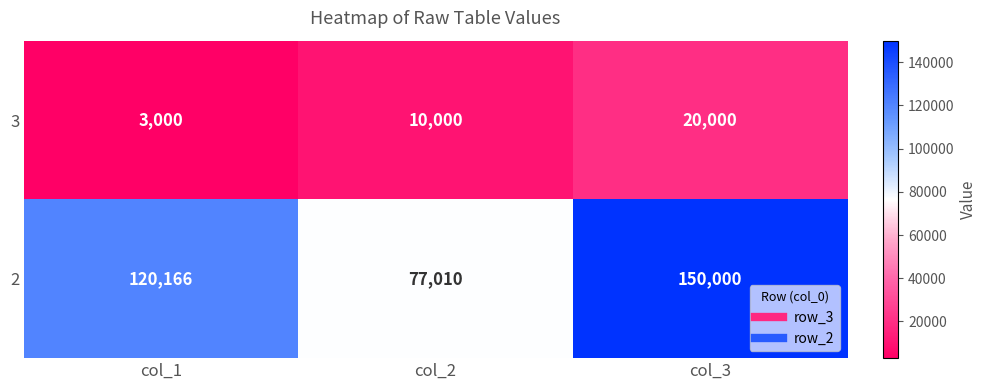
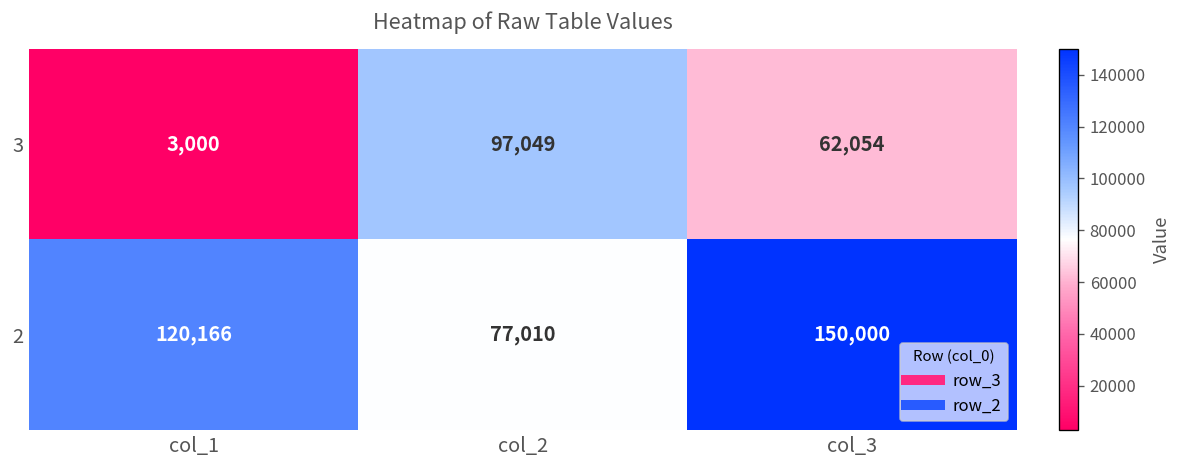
  {
    "3": {
      "col_1": "3,000",
-     "col_2": "10,000",
-     "col_3": "20,000"
+     "col_2": "97,049",
+     "col_3": "62,054"
    },
    "2": {
      "col_1": "120,166",
      "col_2": "77,010",
      "col_3": "150,000"
    }
  }
